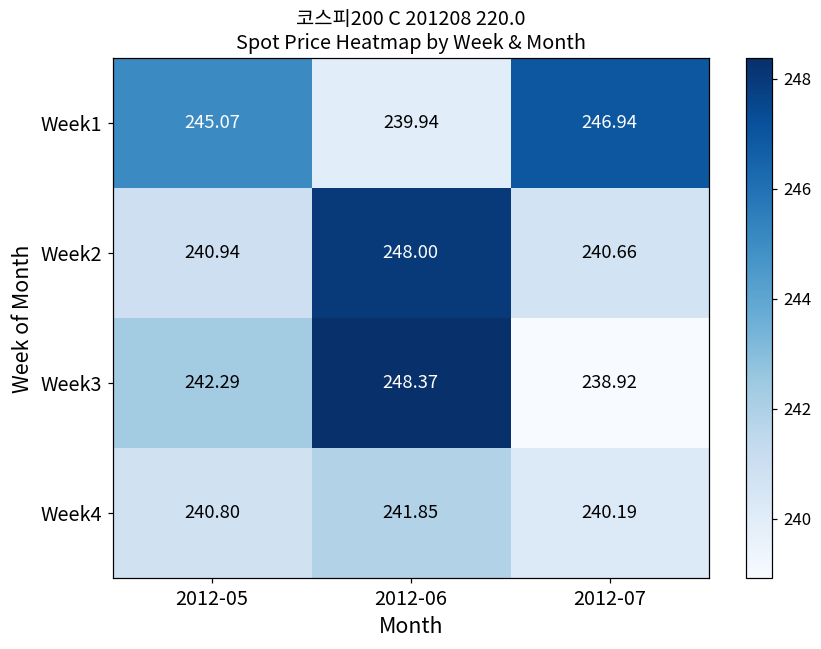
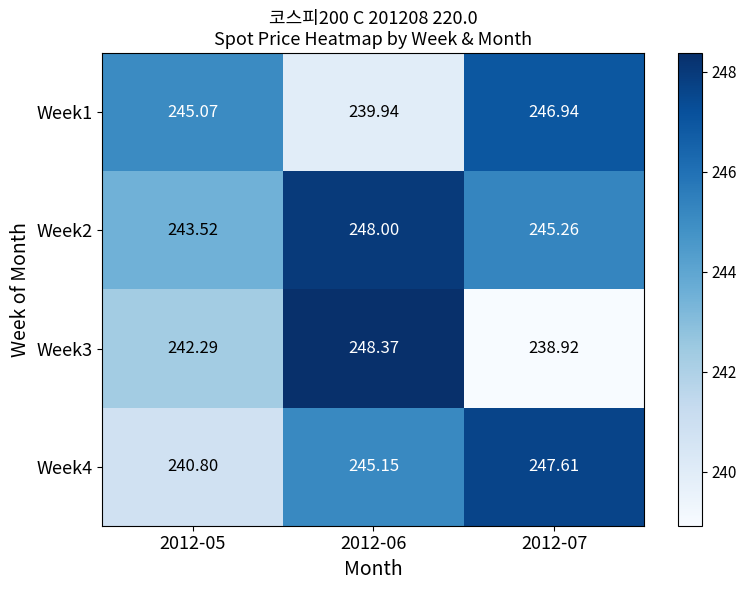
  {
    "Week1": {
      "2012-05": 245.07,
      "2012-06": 239.94,
      "2012-07": 246.94
    },
    "Week2": {
-     "2012-05": 240.94,
+     "2012-05": 243.52,
      "2012-06": 248.00,
-     "2012-07": 240.66
+     "2012-07": 245.26
    },
    "Week3": {
      "2012-05": 242.29,
      "2012-06": 248.37,
      "2012-07": 238.92
    },
    "Week4": {
      "2012-05": 240.80,
-     "2012-06": 241.85,
-     "2012-07": 240.19
+     "2012-06": 245.15,
+     "2012-07": 247.61
    }
  }
